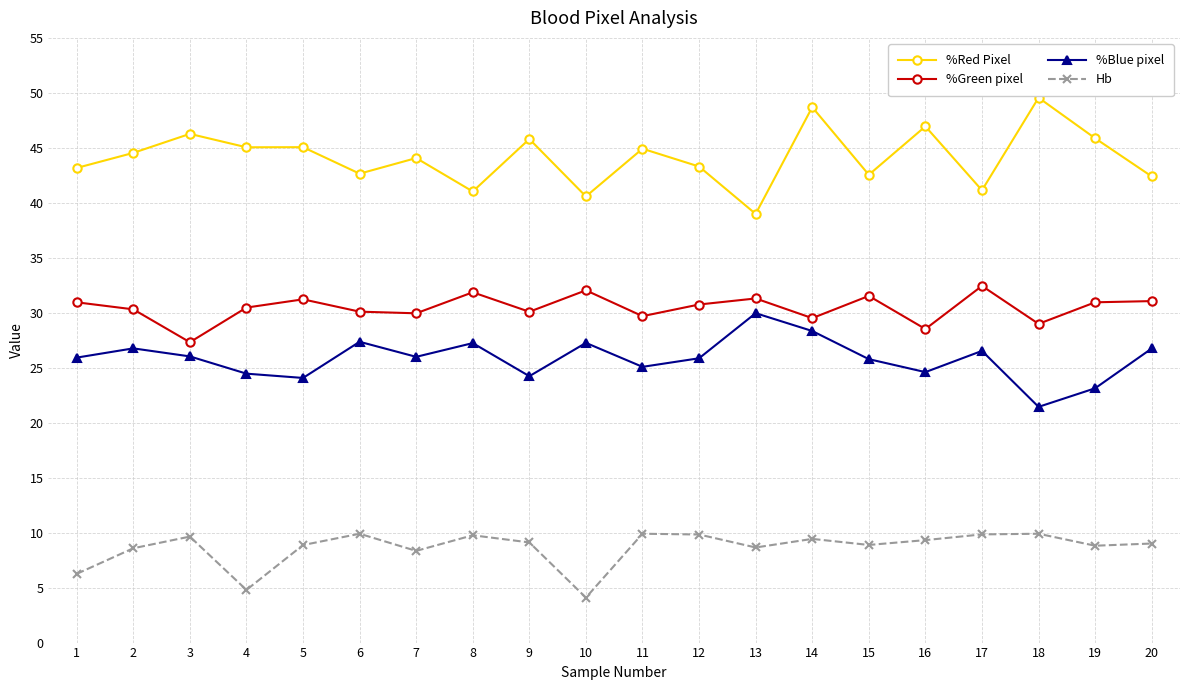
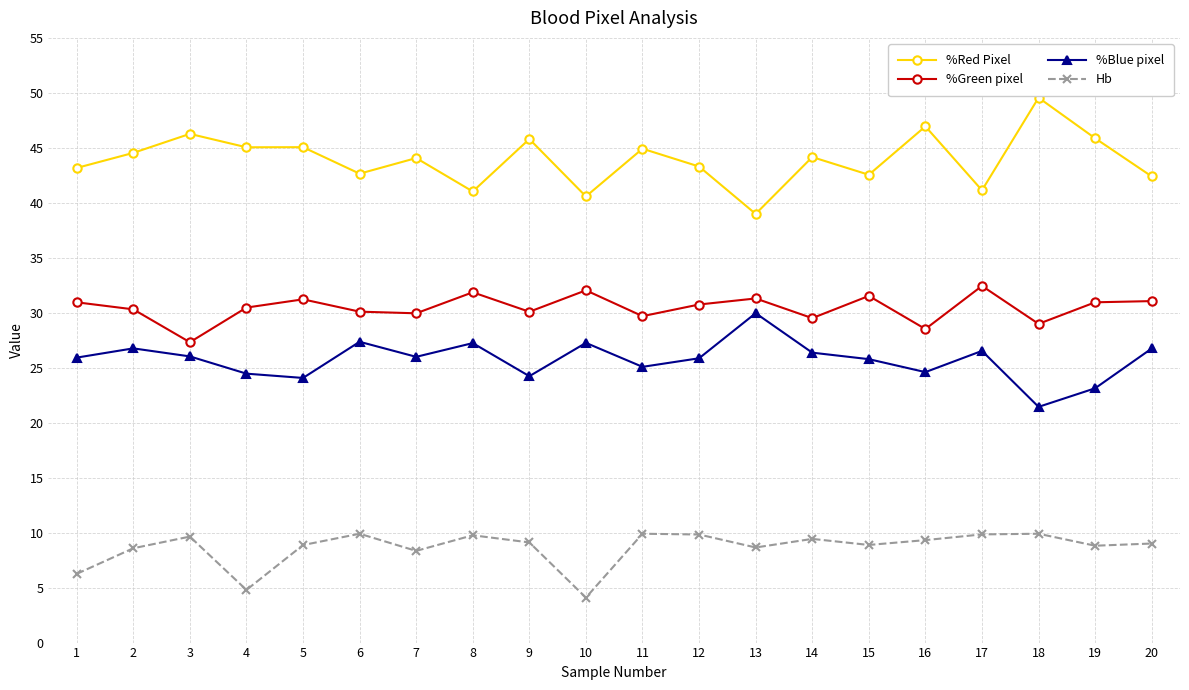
  {
    "%Red Pixel": {
      "1": 43.2,
      "2": 44.5,
      "3": 46.3,
      "4": 45.1,
      "5": 45.1,
      "6": 42.7,
      "7": 44.1,
      "8": 41.0,
      "9": 45.8,
      "10": 40.6,
      "11": 44.9,
      "12": 43.3,
      "13": 39.0,
-     "14": 48.7,
+     "14": 44.2,
      "15": 42.6,
      "16": 47.0,
      "17": 41.1,
      "18": 49.6,
      "19": 45.9,
      "20": 42.4
    },
    "%Green pixel": {
      "1": 31.0,
      "2": 30.3,
      "3": 27.3,
      "4": 30.5,
      "5": 31.2,
      "6": 30.1,
      "7": 30.0,
      "8": 31.9,
      "9": 30.1,
      "10": 32.0,
      "11": 29.7,
      "12": 30.8,
      "13": 31.3,
      "14": 29.5,
      "15": 31.5,
      "16": 28.5,
      "17": 32.4,
      "18": 29.0,
      "19": 31.0,
      "20": 31.1
    },
    "%Blue pixel": {
      "1": 25.9,
      "2": 26.8,
      "3": 26.0,
      "4": 24.5,
      "5": 24.1,
      "6": 27.4,
      "7": 26.0,
      "8": 27.2,
      "9": 24.2,
      "10": 27.3,
      "11": 25.1,
      "12": 25.9,
      "13": 30.0,
-     "14": 28.3,
+     "14": 26.4,
      "15": 25.8,
      "16": 24.6,
      "17": 26.5,
      "18": 21.4,
      "19": 23.1,
      "20": 26.8
    },
    "Hb": {
      "1": 6.3,
      "2": 8.6,
      "3": 9.6,
      "4": 4.8,
      "5": 8.9,
      "6": 9.9,
      "7": 8.3,
      "8": 9.8,
      "9": 9.1,
      "10": 4.1,
      "11": 9.9,
      "12": 9.8,
      "13": 8.7,
      "14": 9.4,
      "15": 8.9,
      "16": 9.3,
      "17": 9.8,
      "18": 9.9,
      "19": 8.8,
      "20": 9.0
    }
  }
